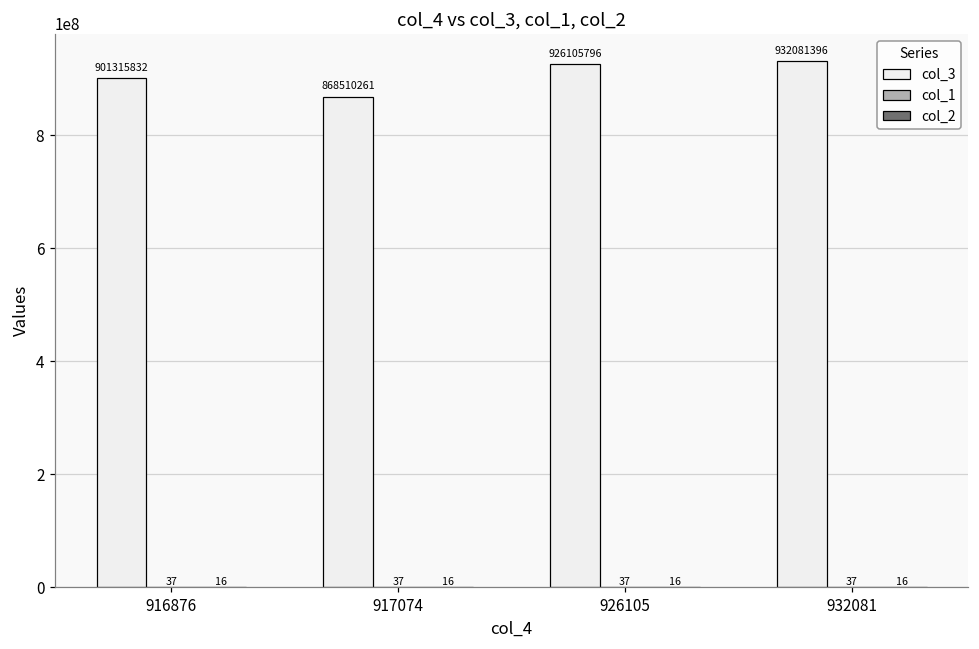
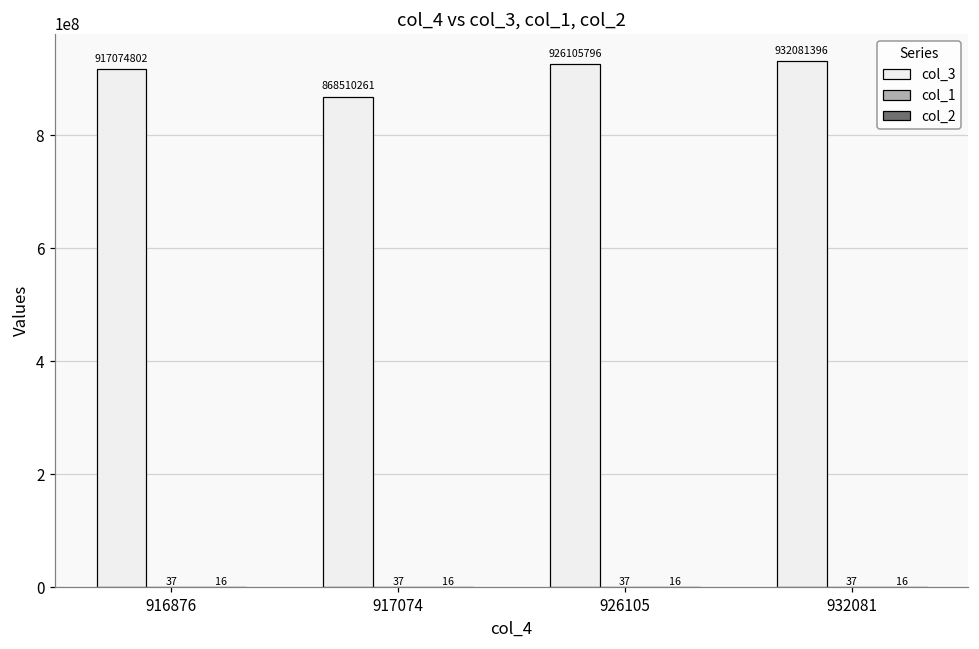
  {
    "col_3": {
-     "916876": 901315832,
+     "916876": 917074802,
      "917074": 868510261,
      "926105": 926105796,
      "932081": 932081396
    },
    "col_1": {
      "916876": 37,
      "917074": 37,
      "926105": 37,
      "932081": 37
    },
    "col_2": {
      "916876": 16,
      "917074": 16,
      "926105": 16,
      "932081": 16
    }
  }
